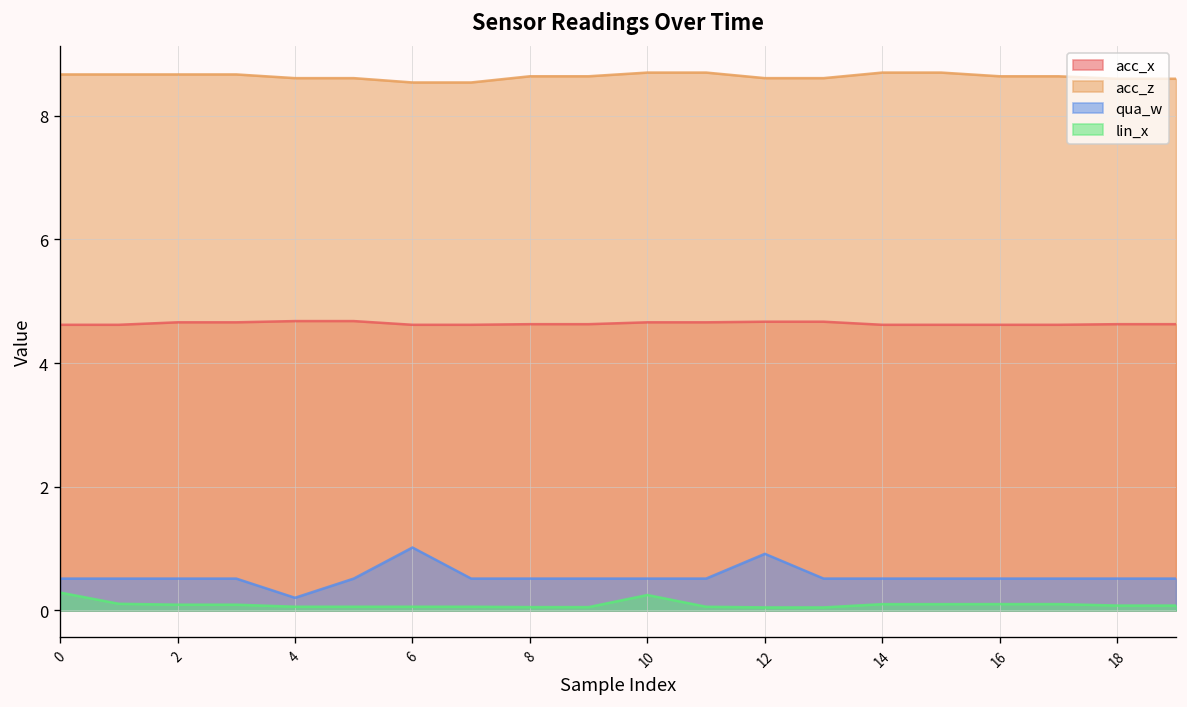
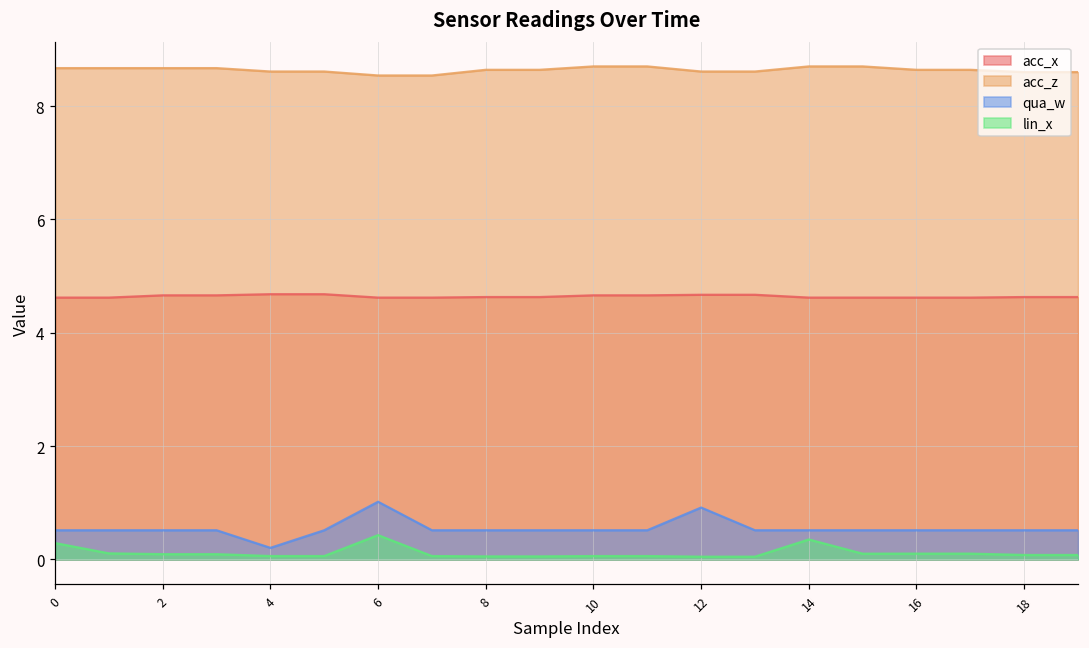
  {
    "qua_w": {
      "0": 0.5,
      "2": 0.5,
      "4": 0.2,
      "6": 1.0,
      "8": 0.5,
      "10": 0.5,
      "12": 0.9,
      "14": 0.5,
      "16": 0.5,
      "18": 0.5
    },
    "lin_x": {
      "0": 0.3,
      "2": 0.1,
      "4": 0.1,
-     "6": 0.1,
+     "6": 0.4,
      "8": 0.1,
-     "10": 0.2,
+     "10": 0.1,
      "12": 0.0,
-     "14": 0.1,
+     "14": 0.4,
      "16": 0.1,
      "18": 0.1
    }
  }
